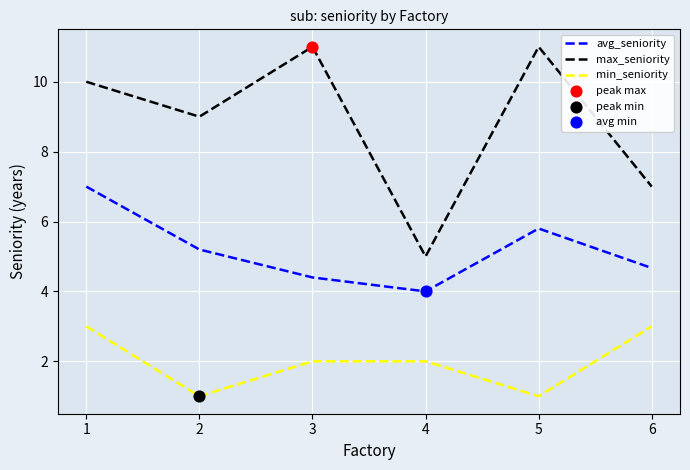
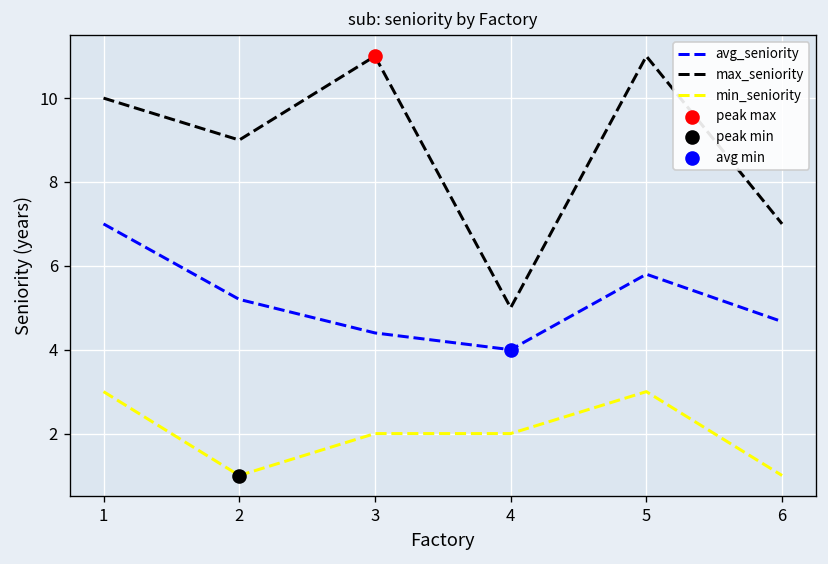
  {
    "min_seniority": {
      "1": 3,
      "3": 2,
      "4": 2,
-     "5": 1,
-     "6": 3
+     "5": 3,
+     "6": 1
    }
  }
